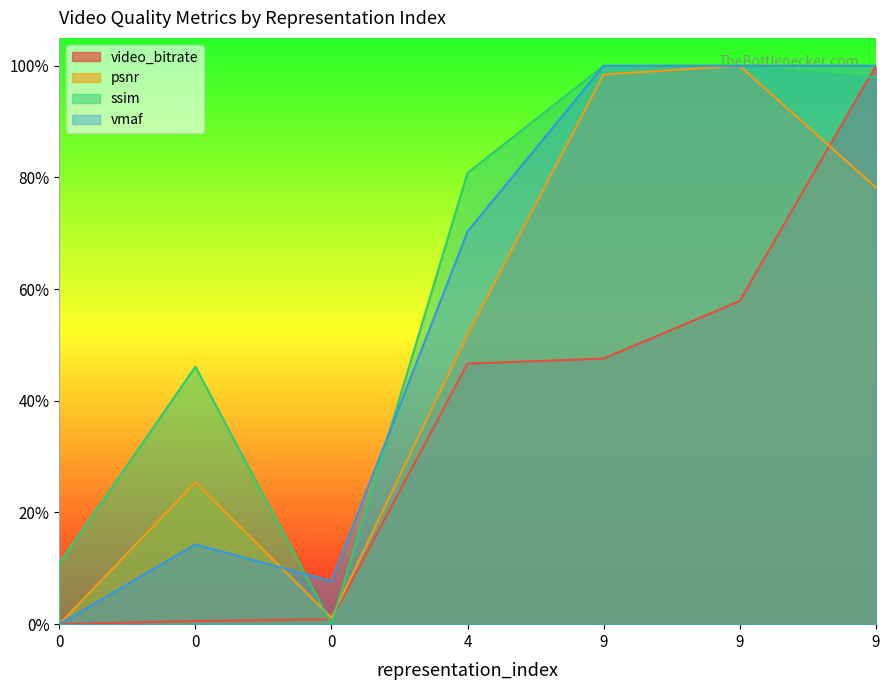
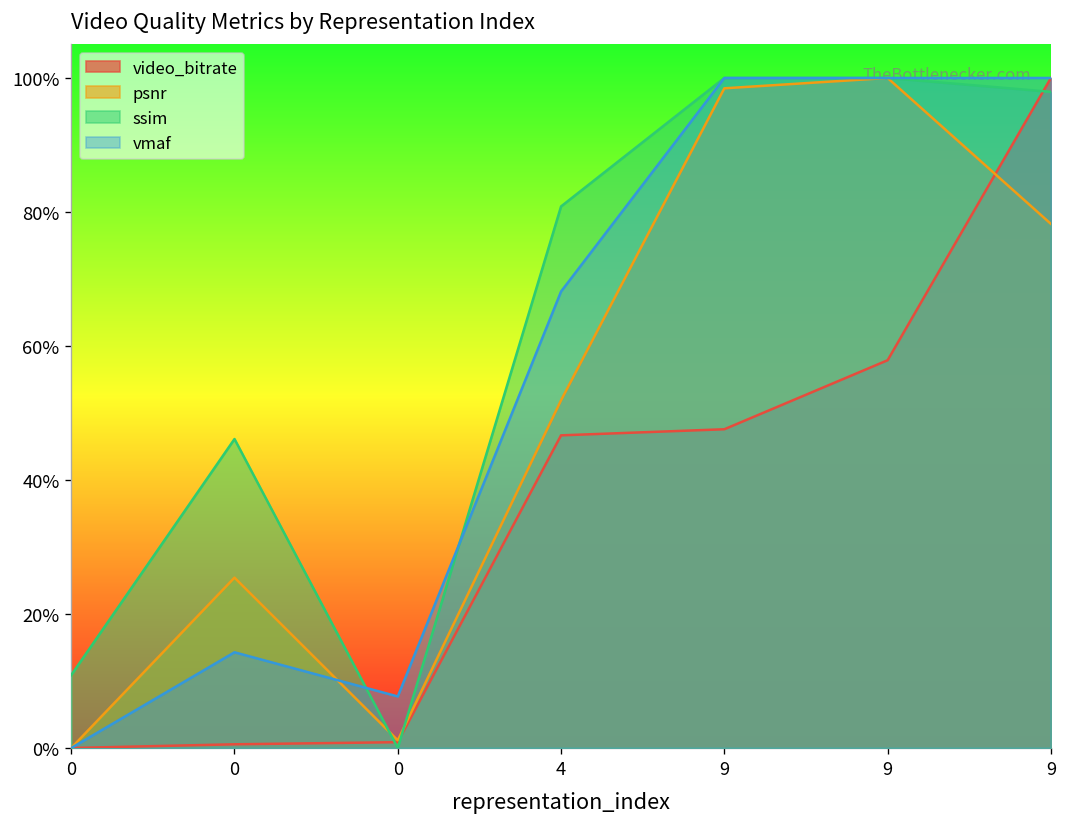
  {
    "video_bitrate": {
      "4": "47%"
    },
    "psnr": {
      "4": "52%"
    },
    "ssim": {
      "4": "81%"
    },
    "vmaf": {
-     "4": "70%"
+     "4": "68%"
    }
  }
